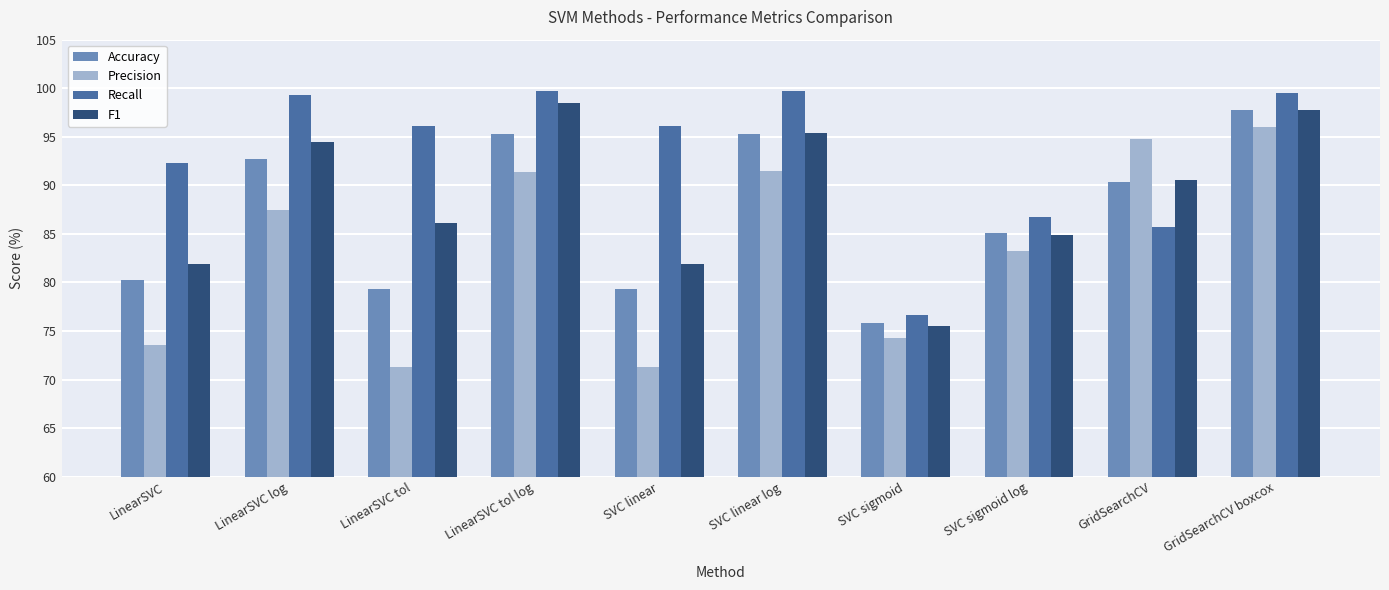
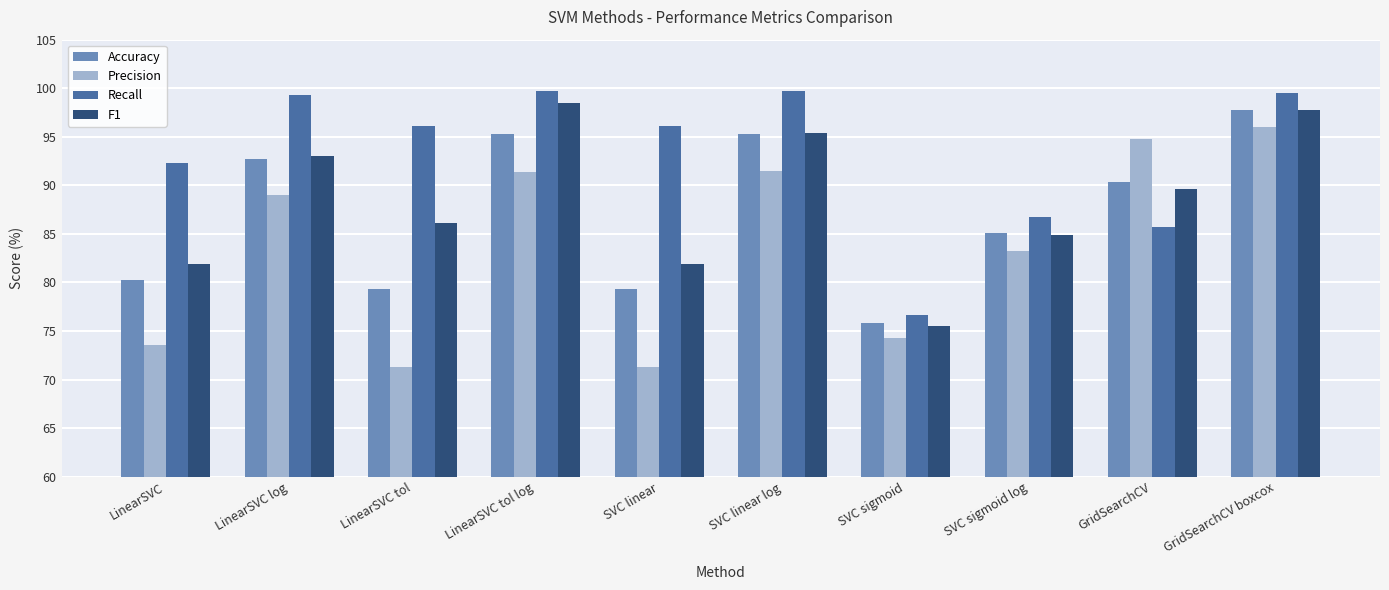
  {
    "Precision": {
      "LinearSVC": 74,
-     "LinearSVC log": 87,
+     "LinearSVC log": 89,
      "LinearSVC tol": 71,
      "LinearSVC tol log": 91,
      "SVC linear": 71,
      "SVC linear log": 91,
      "SVC sigmoid": 74,
      "SVC sigmoid log": 83,
      "GridSearchCV": 95,
      "GridSearchCV boxcox": 96
    },
    "F1": {
      "LinearSVC": 82,
-     "LinearSVC log": 94,
+     "LinearSVC log": 93,
      "LinearSVC tol": 86,
      "LinearSVC tol log": 99,
      "SVC linear": 82,
      "SVC linear log": 95,
      "SVC sigmoid": 75,
      "SVC sigmoid log": 85,
-     "GridSearchCV": 91,
+     "GridSearchCV": 90,
      "GridSearchCV boxcox": 98
    }
  }
